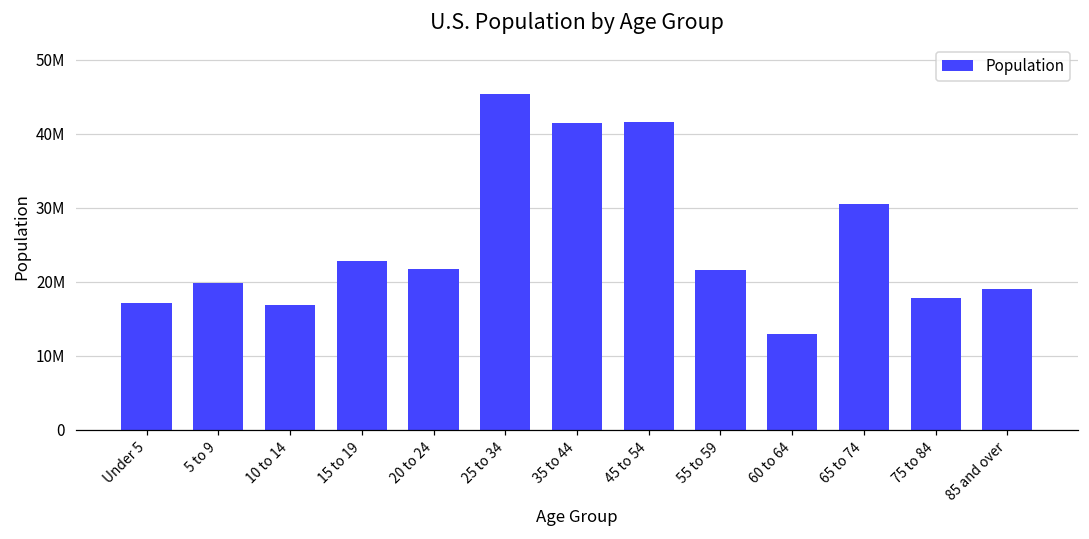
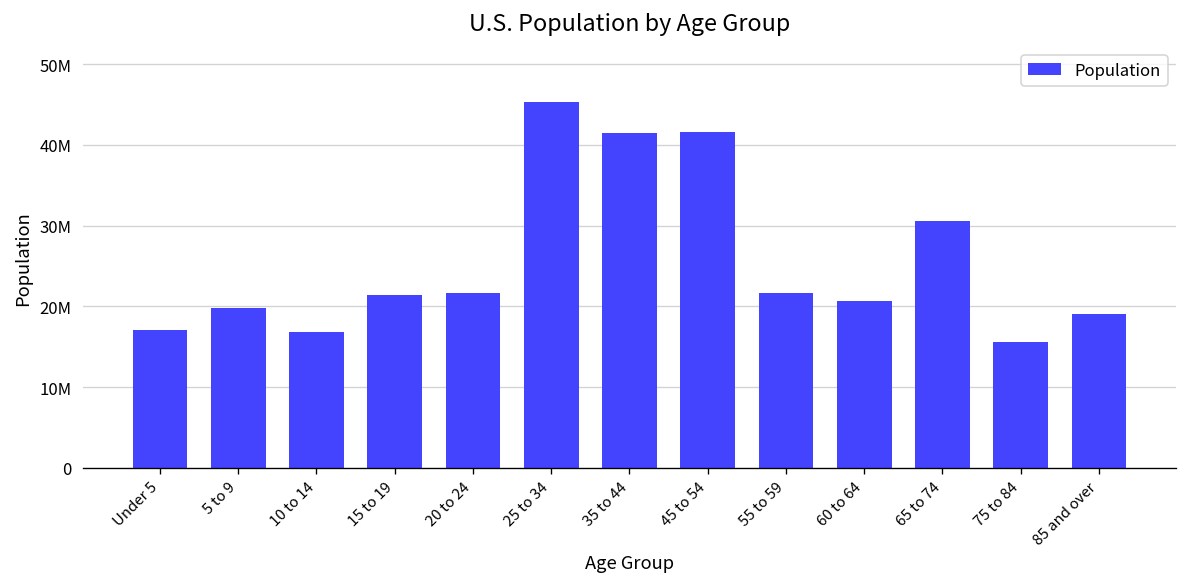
  {
    "Under 5": 17000000,
    "5 to 9": 20000000,
    "10 to 14": 17000000,
-   "15 to 19": 23000000,
+   "15 to 19": 21000000,
    "20 to 24": 22000000,
    "25 to 34": 45000000,
    "35 to 44": 41000000,
    "45 to 54": 42000000,
    "55 to 59": 22000000,
-   "60 to 64": 13000000,
+   "60 to 64": 21000000,
    "65 to 74": 31000000,
-   "75 to 84": 18000000,
+   "75 to 84": 16000000,
    "85 and over": 19000000
  }
